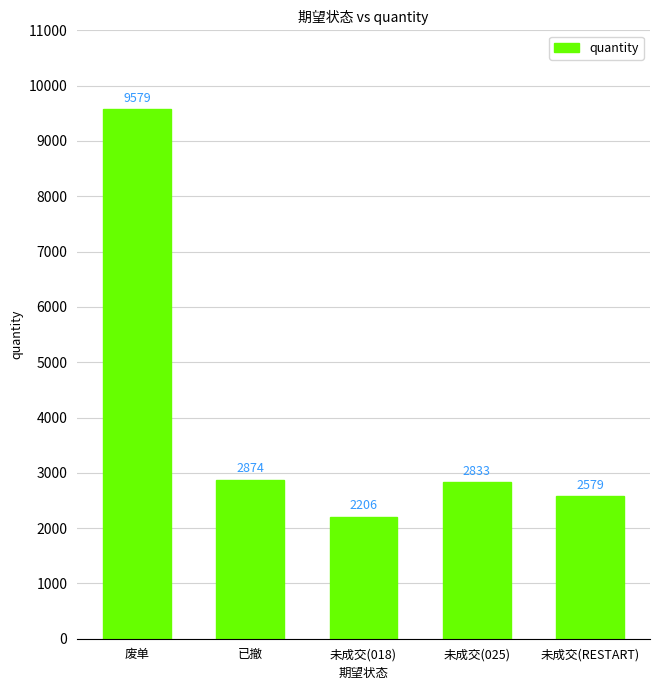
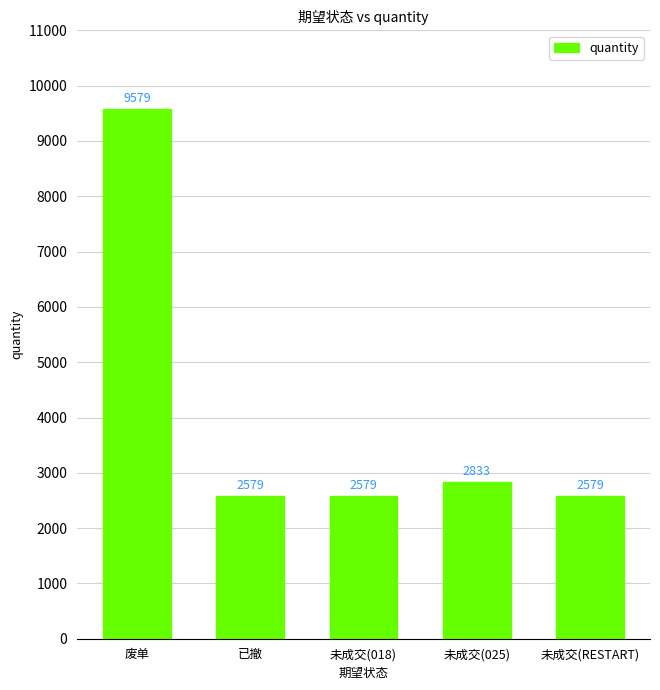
  {
    "废单": 9579,
-   "已撤": 2874,
-   "未成交(018)": 2206,
+   "已撤": 2579,
+   "未成交(018)": 2579,
    "未成交(025)": 2833,
    "未成交(RESTART)": 2579
  }
